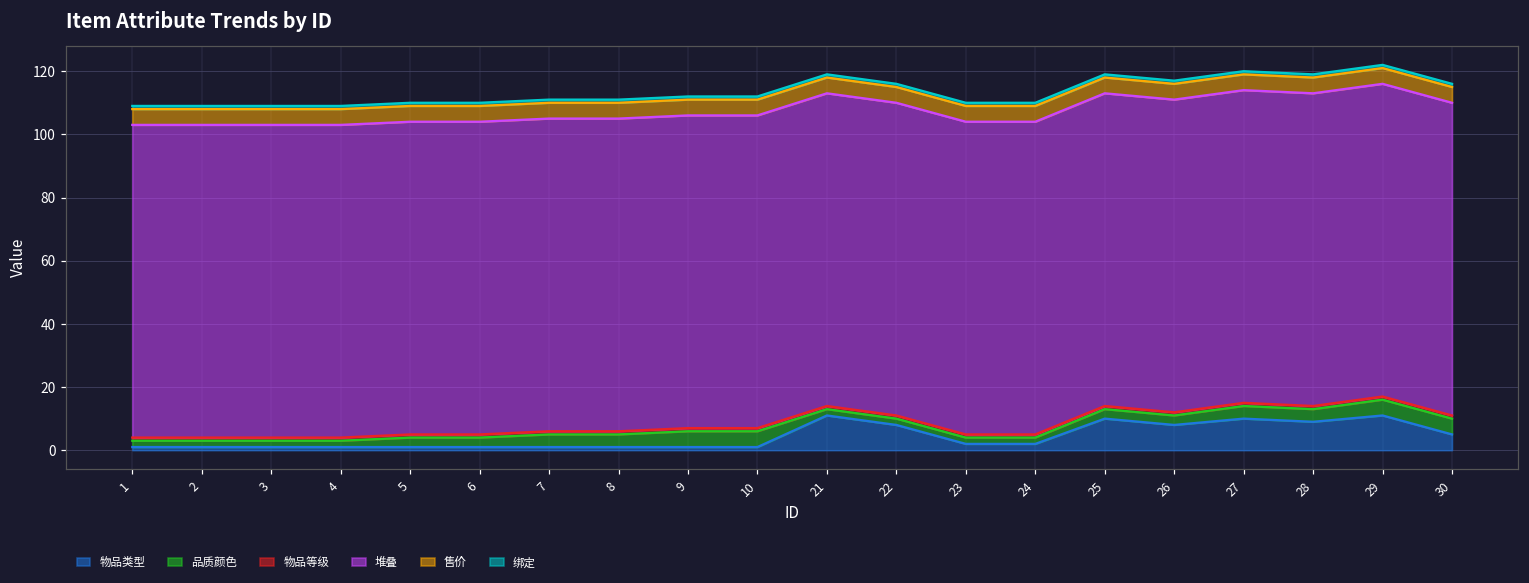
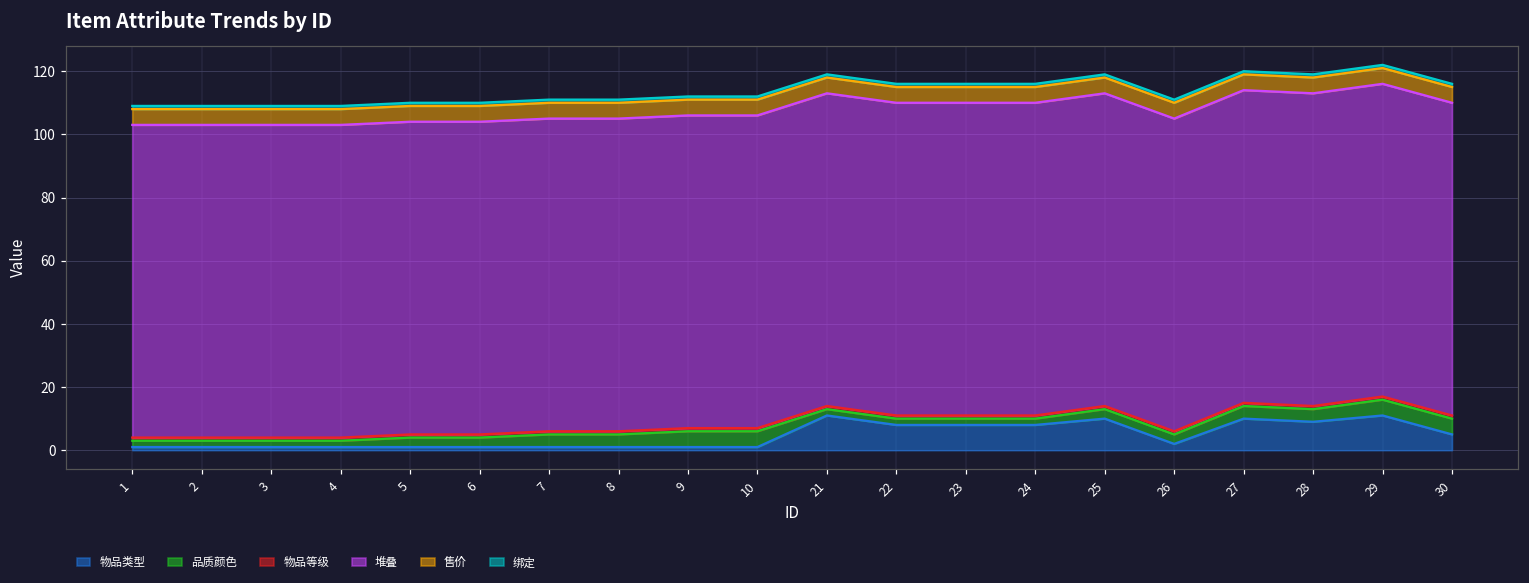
  {
    "物品类型": {
      "1": 1,
      "2": 1,
      "3": 1,
      "4": 1,
      "5": 1,
      "6": 1,
      "7": 1,
      "8": 1,
      "9": 1,
      "10": 1,
      "21": 11,
      "22": 8,
-     "23": 2,
-     "24": 2,
+     "23": 8,
+     "24": 8,
      "25": 10,
-     "26": 8,
+     "26": 2,
      "27": 10,
      "28": 9,
      "29": 11,
      "30": 5
    },
    "品质颜色": {
      "1": 2,
      "2": 2,
      "3": 2,
      "4": 2,
      "5": 3,
      "6": 3,
      "7": 4,
      "8": 4,
      "9": 5,
      "10": 5,
      "21": 2,
      "22": 2,
      "23": 2,
      "24": 2,
      "25": 3,
      "26": 3,
      "27": 4,
      "28": 4,
      "29": 5,
      "30": 5
    },
    "物品等级": {
      "1": 1,
      "2": 1,
      "3": 1,
      "4": 1,
      "5": 1,
      "6": 1,
      "7": 1,
      "8": 1,
      "9": 1,
      "10": 1,
      "21": 1,
      "22": 1,
      "23": 1,
      "24": 1,
      "25": 1,
      "26": 1,
      "27": 1,
      "28": 1,
      "29": 1,
      "30": 1
    },
    "堆叠": {
      "1": 99,
      "2": 99,
      "3": 99,
      "4": 99,
      "5": 99,
      "6": 99,
      "7": 99,
      "8": 99,
      "9": 99,
      "10": 99,
      "21": 99,
      "22": 99,
      "23": 99,
      "24": 99,
      "25": 99,
      "26": 99,
      "27": 99,
      "28": 99,
      "29": 99,
      "30": 99
    },
    "售价": {
      "1": 5,
      "2": 5,
      "3": 5,
      "4": 5,
      "5": 5,
      "6": 5,
      "7": 5,
      "8": 5,
      "9": 5,
      "10": 5,
      "21": 5,
      "22": 5,
      "23": 5,
      "24": 5,
      "25": 5,
      "26": 5,
      "27": 5,
      "28": 5,
      "29": 5,
      "30": 5
    },
    "绑定": {
      "1": 1,
      "2": 1,
      "3": 1,
      "4": 1,
      "5": 1,
      "6": 1,
      "7": 1,
      "8": 1,
      "9": 1,
      "10": 1,
      "21": 1,
      "22": 1,
      "23": 1,
      "24": 1,
      "25": 1,
      "26": 1,
      "27": 1,
      "28": 1,
      "29": 1,
      "30": 1
    }
  }
